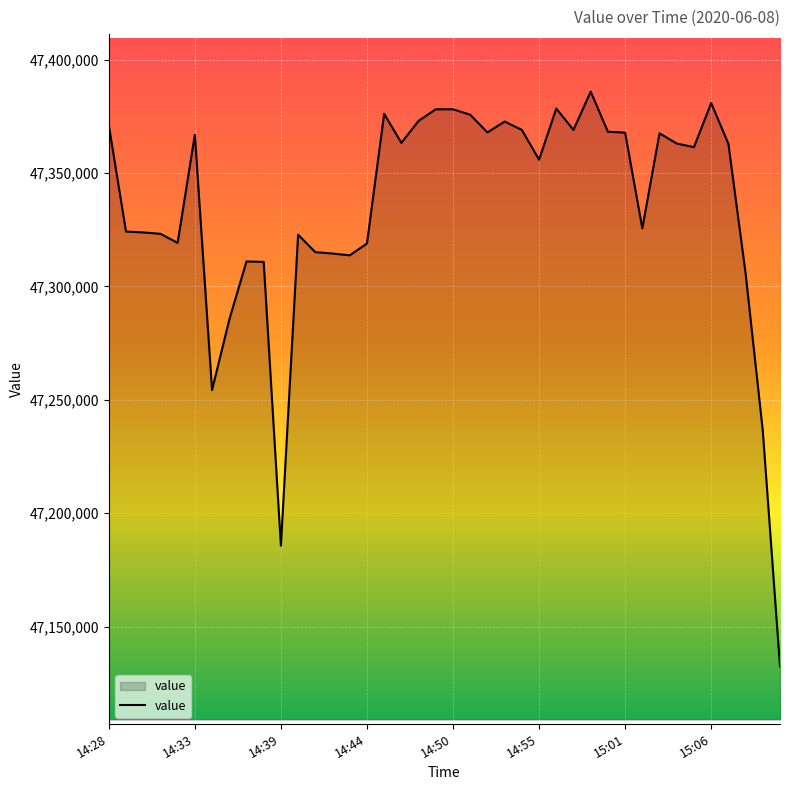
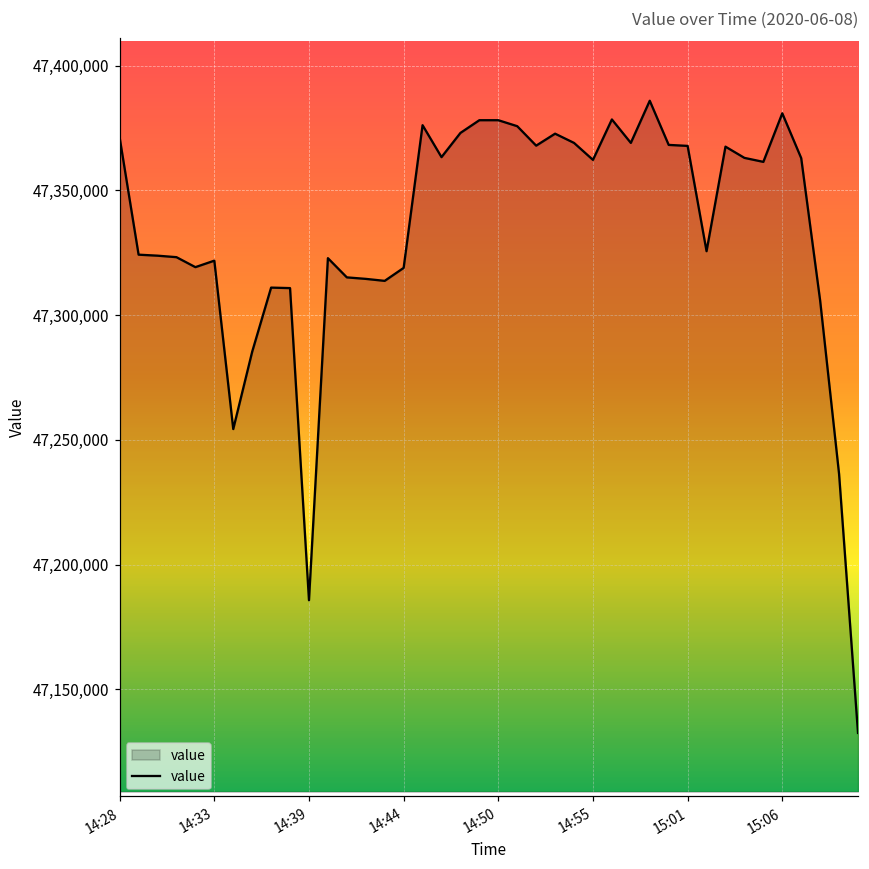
  {
    "14:28": "47,371,000",
-   "14:33": "47,367,000",
+   "14:33": "47,322,000",
    "14:39": "47,186,000",
    "14:44": "47,319,000",
    "14:50": "47,378,000",
-   "14:55": "47,356,000",
+   "14:55": "47,362,000",
    "15:01": "47,368,000",
    "15:06": "47,381,000"
  }
